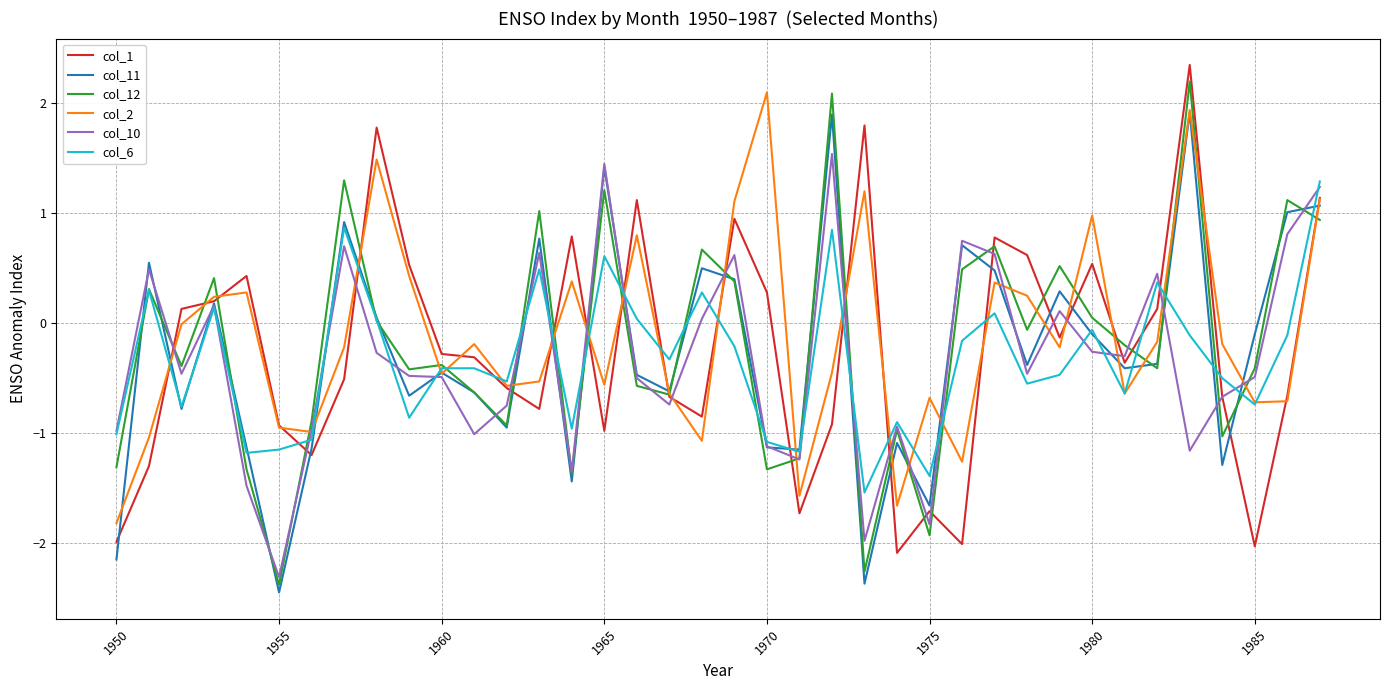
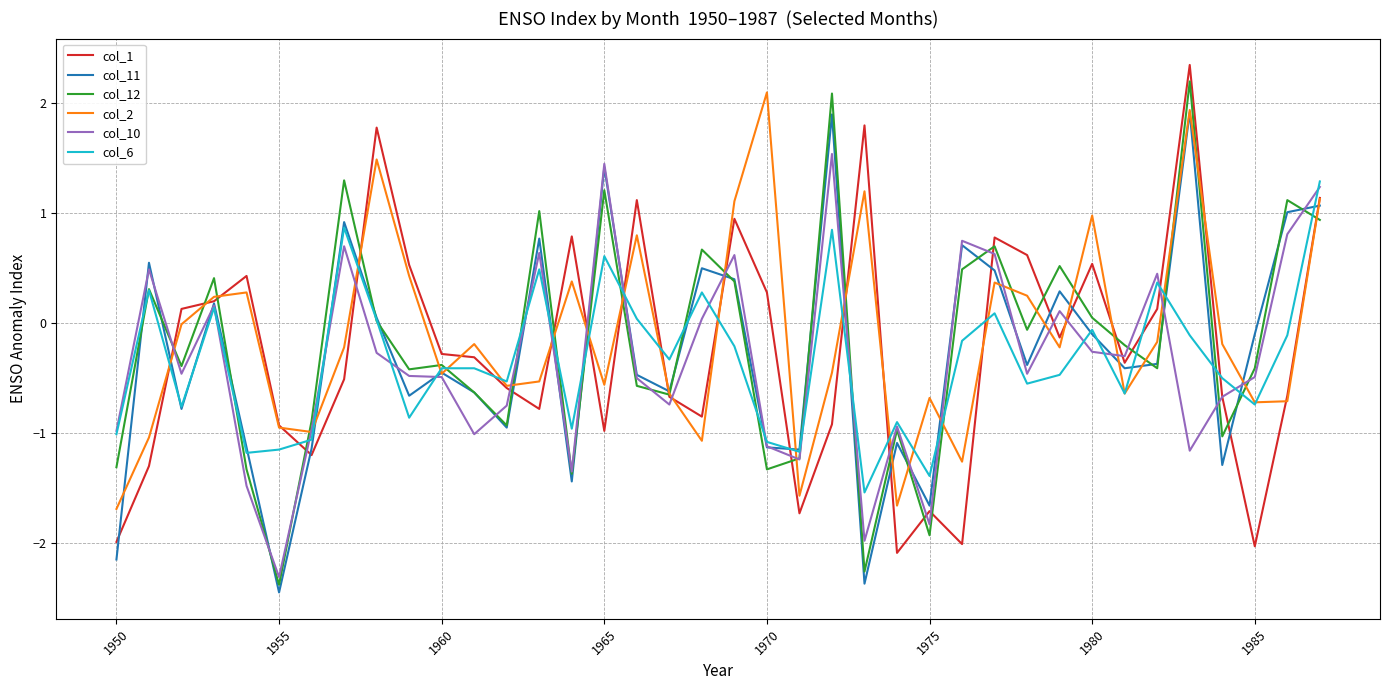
  {
    "col_1": {
      "1950": -1.99,
      "1960": -0.28,
      "1965": -0.98,
      "1970": 0.28,
      "1975": -1.71,
      "1980": 0.54,
      "1985": -2.03
    },
    "col_11": {
      "1950": -2.15,
      "1955": -2.45,
      "1965": 1.42,
      "1975": -1.66,
      "1980": -0.10,
      "1985": -0.10
    },
    "col_12": {
      "1950": -1.31,
      "1955": -2.38,
      "1960": -0.38,
      "1965": 1.21,
      "1970": -1.33,
      "1975": -1.93,
      "1980": 0.05,
      "1985": -0.41
    },
    "col_2": {
-     "1950": -1.82,
+     "1950": -1.69,
      "1965": -0.56,
      "1970": 2.10,
      "1975": -0.68,
      "1980": 0.98
    },
    "col_10": {
      "1950": -0.98,
      "1955": -2.31,
      "1960": -0.49,
      "1965": 1.45,
      "1975": -1.83,
      "1980": -0.26,
      "1985": -0.49
    },
    "col_6": {
      "1950": -1.01,
      "1955": -1.15,
      "1960": -0.41,
      "1965": 0.61,
      "1970": -1.08,
      "1975": -1.39,
      "1980": -0.06
    }
  }
